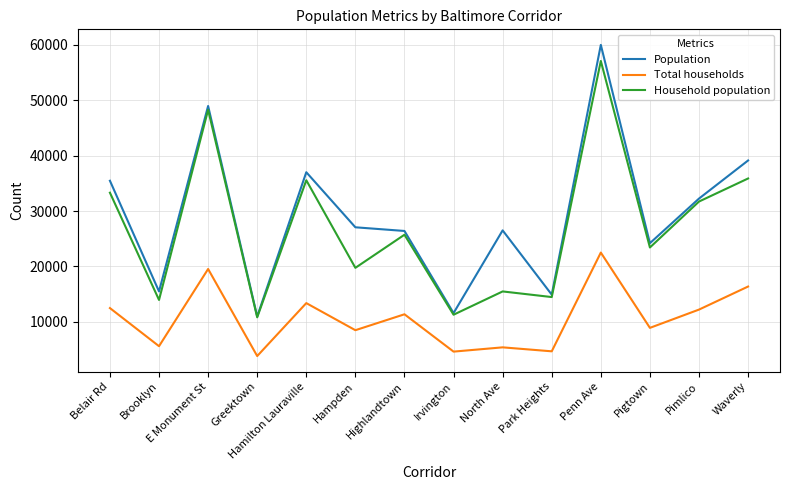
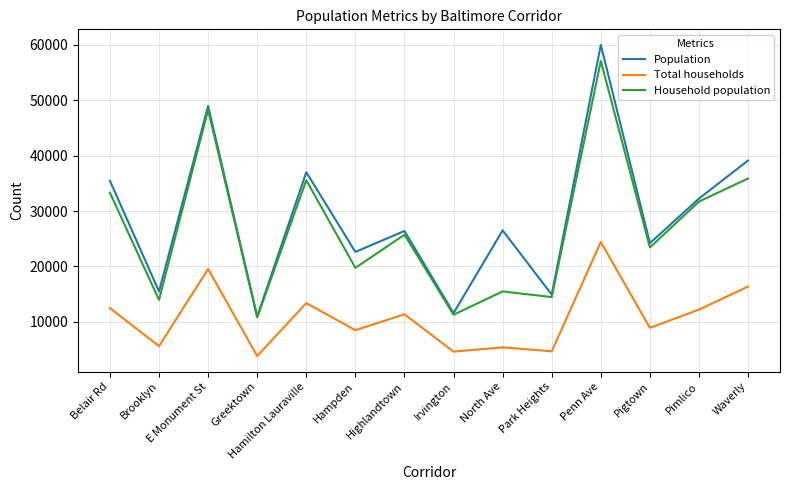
  {
    "Population": {
      "Belair Rd": 35000,
      "Brooklyn": 15000,
      "E Monument St": 49000,
      "Hamilton Lauraville": 37000,
-     "Hampden": 27000,
+     "Hampden": 23000,
      "Highlandtown": 26000,
      "North Ave": 27000,
      "Penn Ave": 60000,
      "Pigtown": 24000,
      "Pimlico": 32000,
      "Waverly": 39000
    },
    "Total households": {
      "Belair Rd": 12000,
      "Brooklyn": 6000,
      "E Monument St": 20000,
      "Greektown": 4000,
      "Hamilton Lauraville": 13000,
      "Hampden": 8000,
      "Highlandtown": 11000,
      "Irvington": 5000,
      "North Ave": 5000,
      "Park Heights": 5000,
-     "Penn Ave": 23000,
+     "Penn Ave": 24000,
      "Pigtown": 9000,
      "Pimlico": 12000,
      "Waverly": 16000
    },
    "Household population": {
      "Belair Rd": 33000,
      "Brooklyn": 14000,
      "E Monument St": 48000,
      "Hamilton Lauraville": 36000,
      "Hampden": 20000,
      "Highlandtown": 26000,
      "North Ave": 15000,
      "Penn Ave": 57000,
      "Pigtown": 23000,
      "Pimlico": 32000,
      "Waverly": 36000
    }
  }
